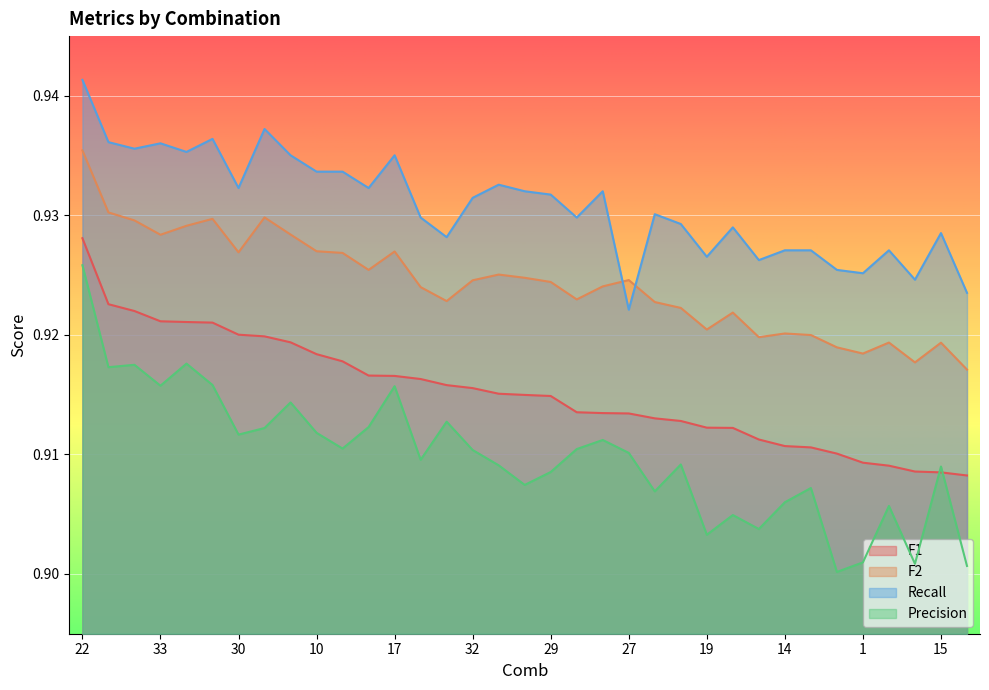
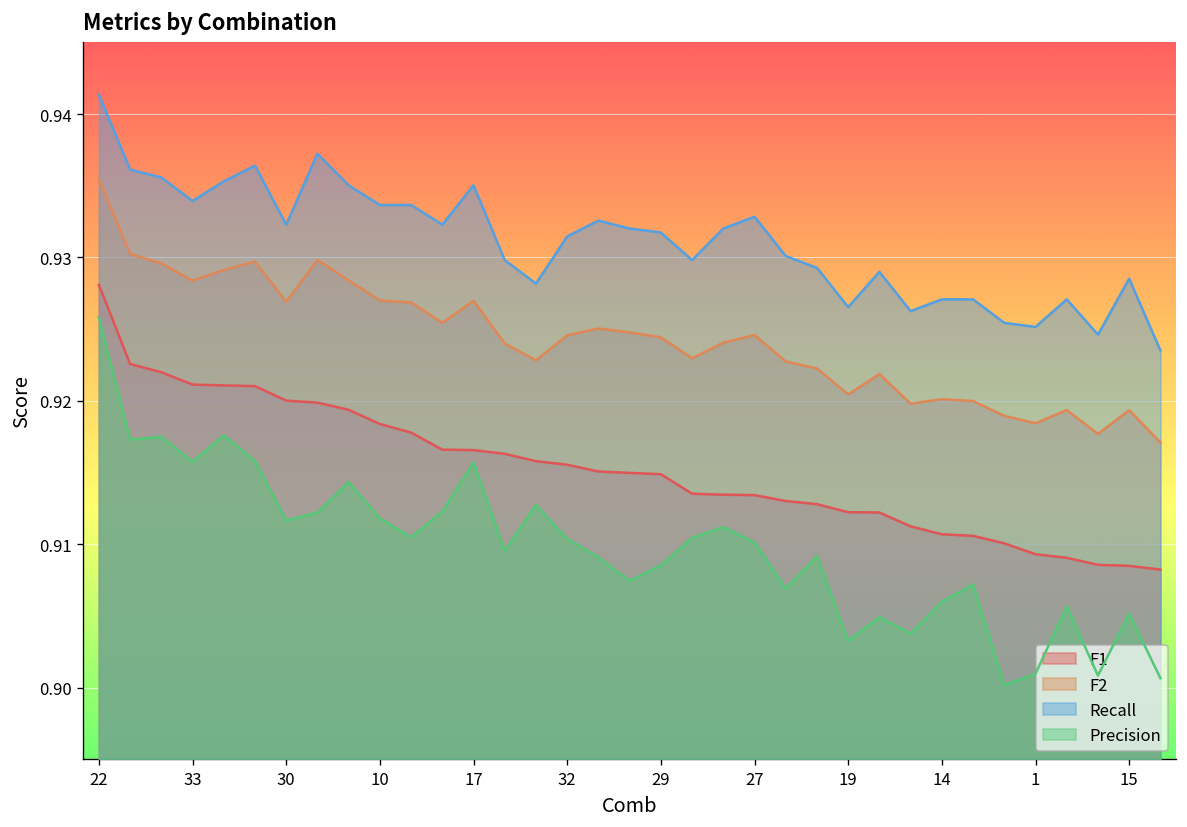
  {
    "Recall": {
-     "33": 0.9360,
+     "33": 0.9339,
      "30": 0.9323,
-     "27": 0.9221,
+     "27": 0.9328,
      "15": 0.9285
    },
    "Precision": {
      "33": 0.9158,
      "30": 0.9117,
      "27": 0.9101,
-     "15": 0.9090
+     "15": 0.9052
    }
  }
